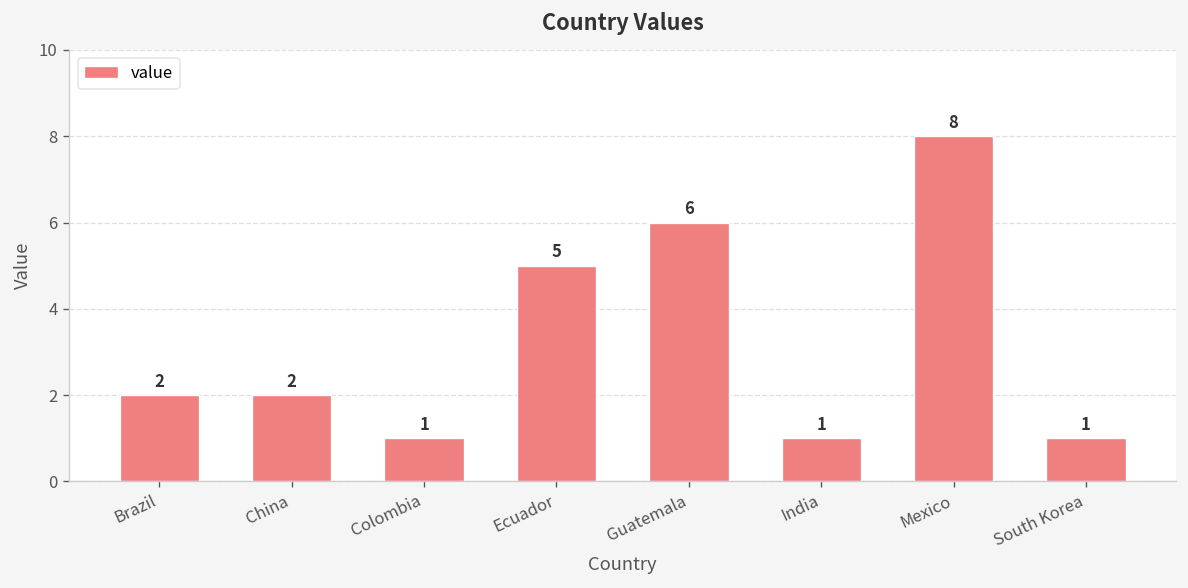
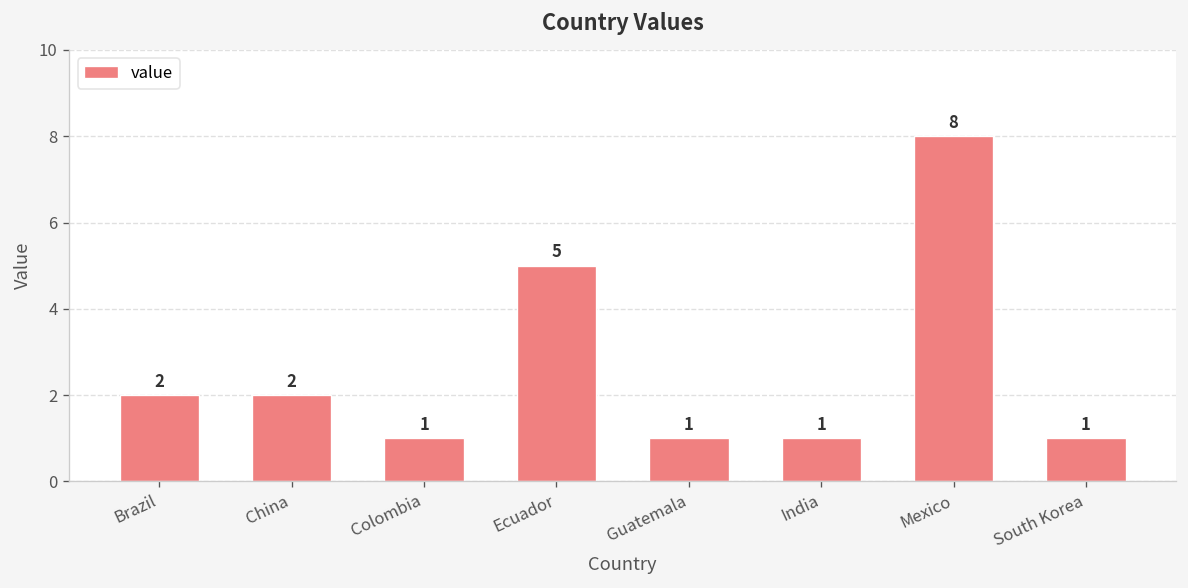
  {
    "Brazil": 2,
    "China": 2,
    "Colombia": 1,
    "Ecuador": 5,
-   "Guatemala": 6,
+   "Guatemala": 1,
    "India": 1,
    "Mexico": 8,
    "South Korea": 1
  }
